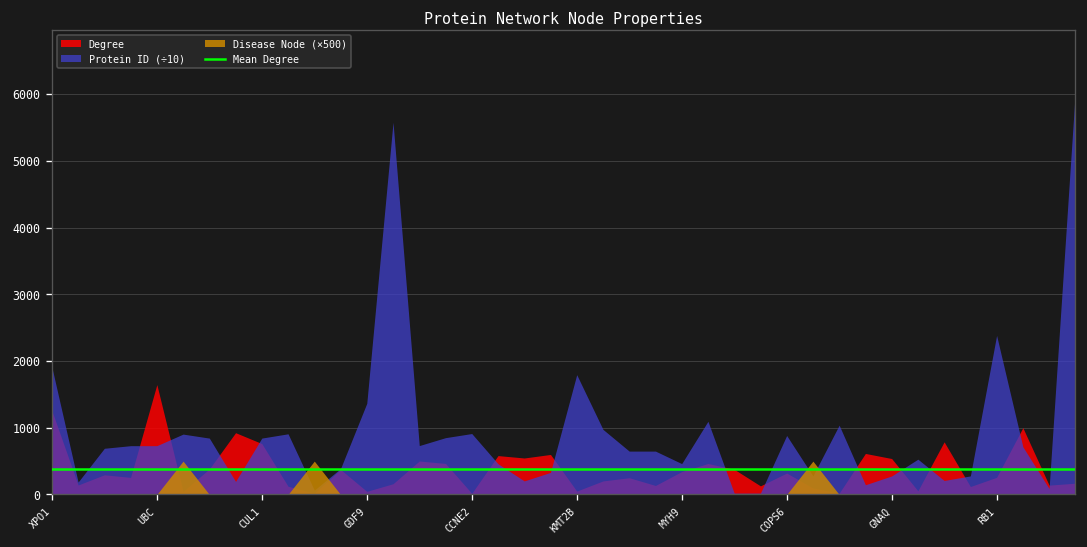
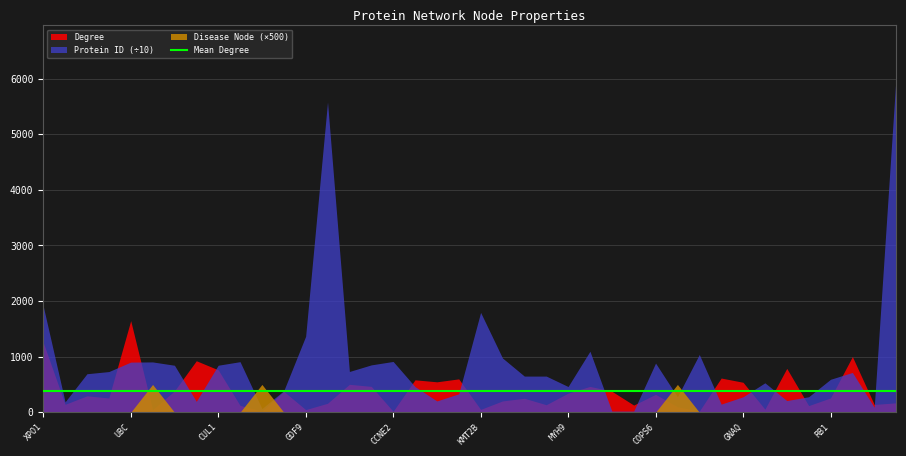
  {
    "Mean Degree": {
      "XPO1": 400,
      "UBC": 400,
      "CUL1": 400,
      "GDF9": 400,
      "CCNE2": 400,
      "KMT2B": 400,
      "COPS6": 400,
      "GNAQ": 400,
      "RB1": 400
    },
    "Degree": {
      "XPO1": 1300,
      "UBC": 1600,
      "CUL1": 800,
      "GDF9": 0,
      "KMT2B": 100,
      "COPS6": 300,
      "GNAQ": 500,
      "RB1": 300
    },
    "Protein ID (÷10)": {
      "XPO1": 1900,
-     "UBC": 700,
+     "UBC": 900,
      "CUL1": 800,
      "GDF9": 1400,
      "CCNE2": 900,
      "KMT2B": 1800,
      "MYH9": 500,
      "COPS6": 900,
      "GNAQ": 300,
-     "RB1": 2400
+     "RB1": 600
    },
    "Disease Node (×500)": {
      "XPO1": 0,
      "UBC": 0,
      "CUL1": 0,
      "GDF9": 0,
      "KMT2B": 0,
      "MYH9": 0,
      "COPS6": 0,
      "GNAQ": 0,
      "RB1": 0
    }
  }
